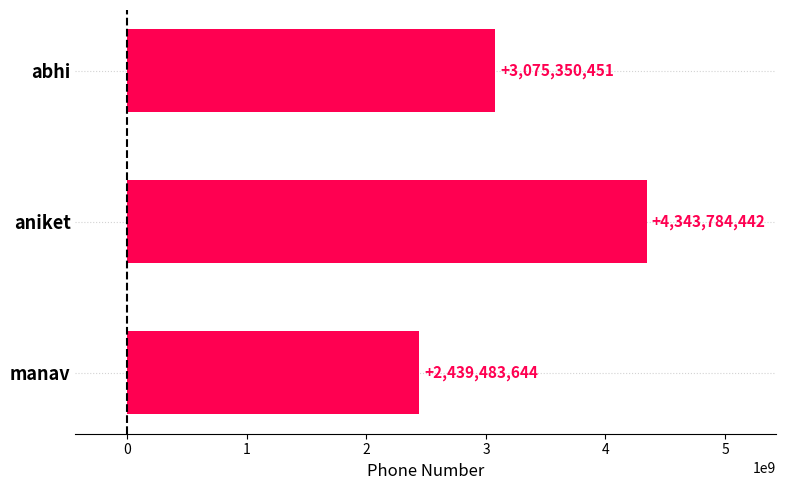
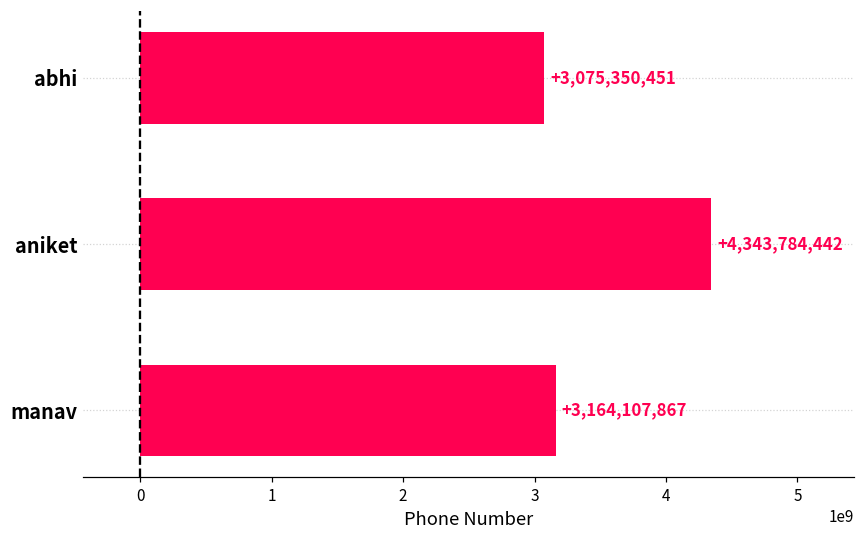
  {
    "abhi": "+3,075,350,451",
    "aniket": "+4,343,784,442",
-   "manav": "+2,439,483,644"
+   "manav": "+3,164,107,867"
  }
